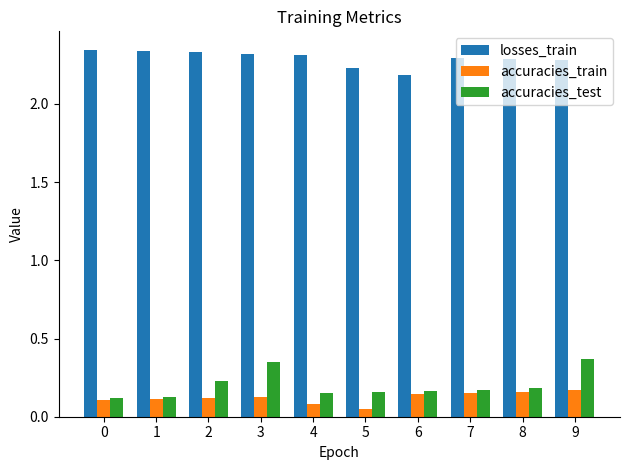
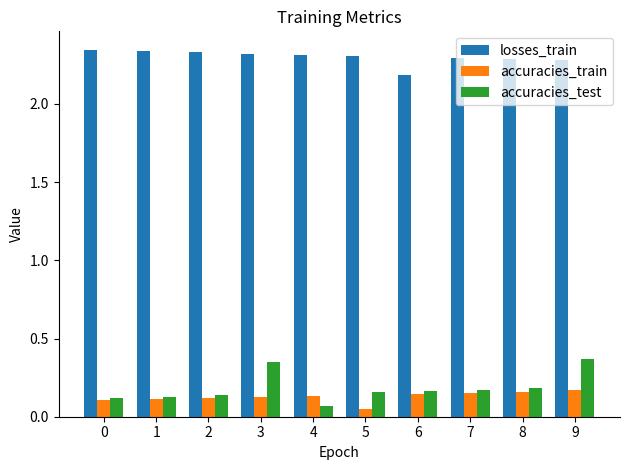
  {
    "losses_train": {
      "0": 2.35,
      "1": 2.34,
      "2": 2.33,
      "3": 2.32,
      "4": 2.31,
-     "5": 2.23,
+     "5": 2.31,
      "6": 2.18
    },
    "accuracies_train": {
      "0": 0.11,
      "1": 0.11,
      "2": 0.12,
      "3": 0.13,
-     "4": 0.08,
+     "4": 0.13,
      "5": 0.05,
      "6": 0.15,
      "7": 0.15,
      "8": 0.16,
      "9": 0.17
    },
    "accuracies_test": {
      "0": 0.12,
      "1": 0.13,
-     "2": 0.23,
+     "2": 0.14,
      "3": 0.35,
-     "4": 0.15,
+     "4": 0.07,
      "5": 0.16,
      "6": 0.16,
      "7": 0.17,
      "8": 0.18,
      "9": 0.37
    }
  }
